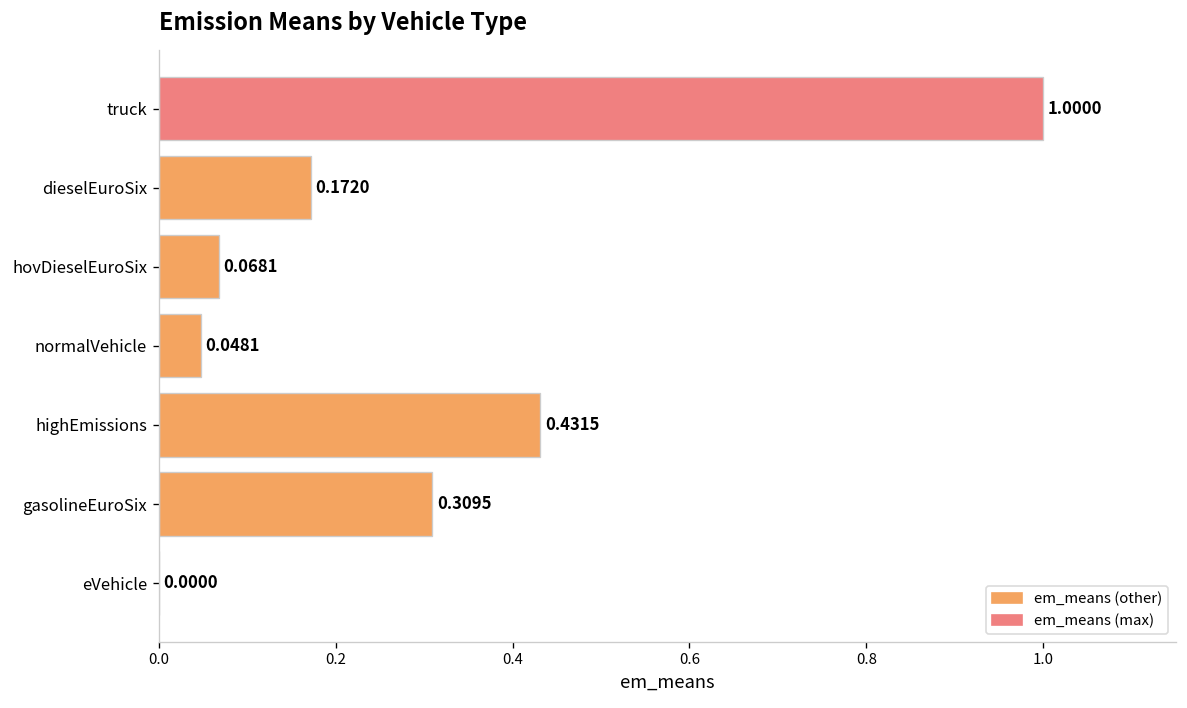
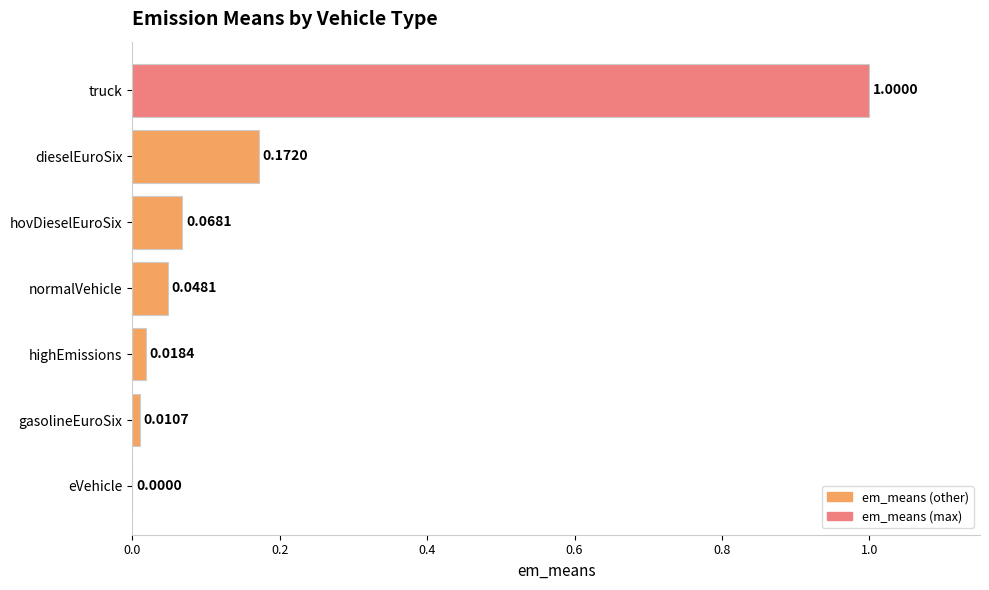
  {
    "truck": 1.0000,
    "dieselEuroSix": 0.1720,
    "hovDieselEuroSix": 0.0681,
    "normalVehicle": 0.0481,
-   "highEmissions": 0.4315,
-   "gasolineEuroSix": 0.3095,
+   "highEmissions": 0.0184,
+   "gasolineEuroSix": 0.0107,
    "eVehicle": 0.0000
  }
